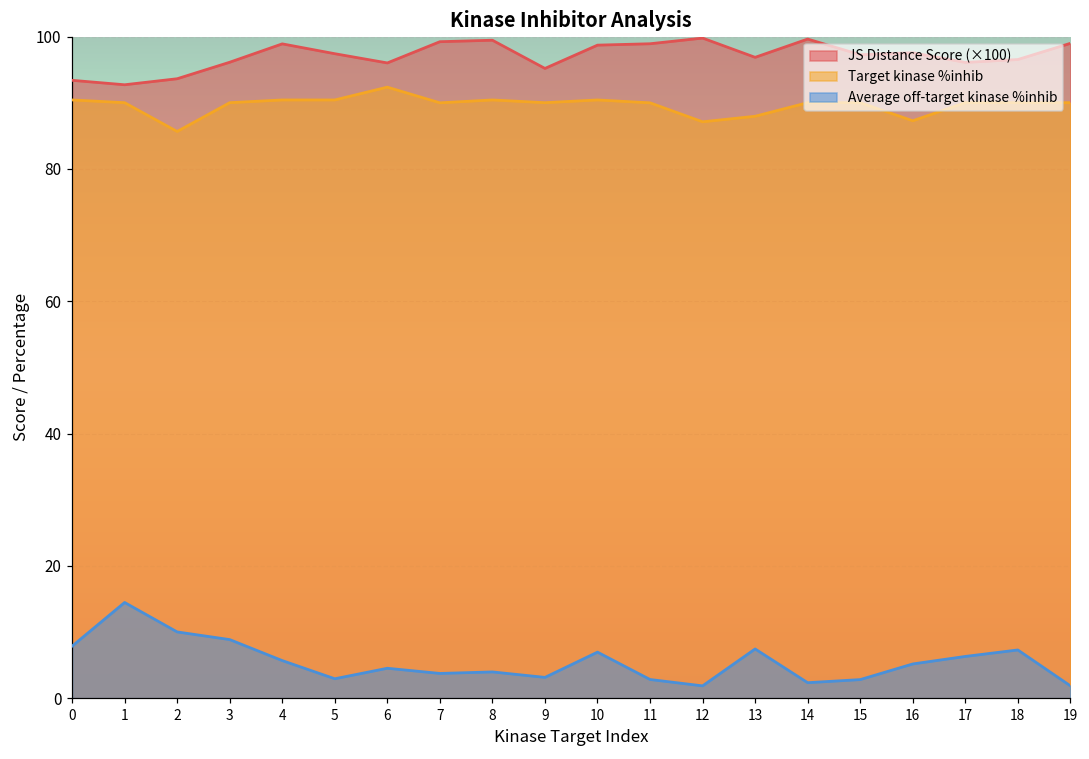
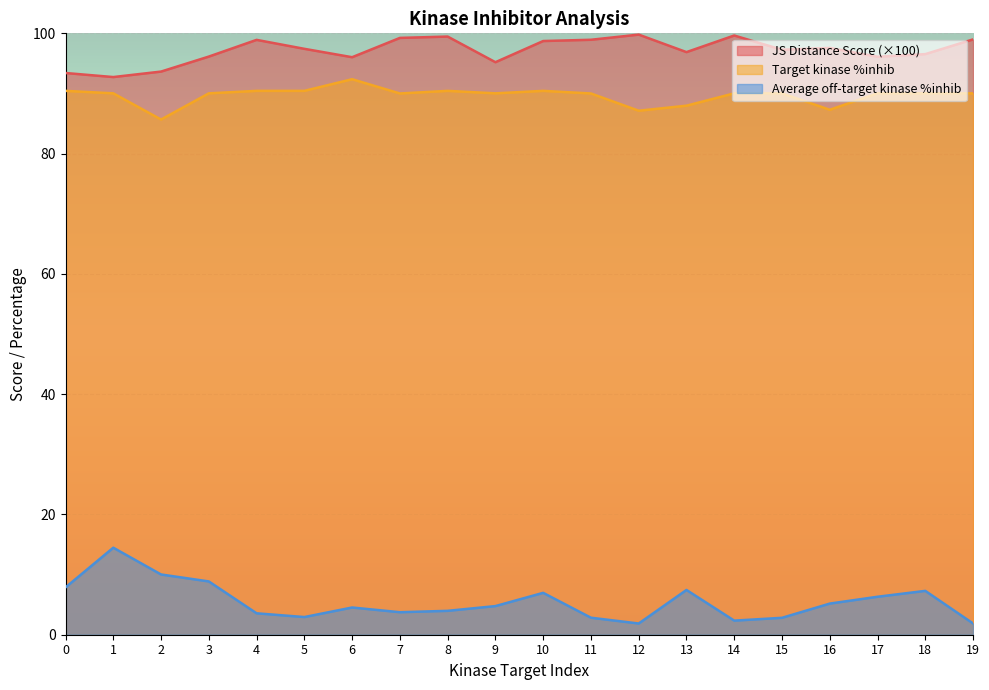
  {
    "JS Distance Score (×100)": {
      "0": 93,
      "1": 93,
      "2": 94,
      "3": 96,
      "4": 99,
      "5": 97,
      "6": 96,
      "7": 99,
      "8": 99,
      "9": 95,
      "10": 99,
      "11": 99,
      "12": 100,
      "13": 97,
      "14": 100,
      "19": 99
    },
    "Target kinase %inhib": {
      "0": 90,
      "1": 90,
      "2": 86,
      "3": 90,
      "4": 90,
      "5": 90,
      "6": 92,
      "7": 90,
      "8": 90,
      "9": 90,
      "10": 90,
      "11": 90,
      "12": 87,
      "13": 88,
      "16": 87,
      "19": 90
    },
    "Average off-target kinase %inhib": {
      "0": 8,
      "1": 14,
      "2": 10,
      "3": 9,
-     "4": 6,
+     "4": 4,
      "5": 3,
      "6": 5,
      "7": 4,
      "8": 4,
-     "9": 3,
+     "9": 5,
      "10": 7,
      "11": 3,
      "12": 2,
      "13": 7,
      "14": 2,
      "15": 3,
      "16": 5,
      "17": 6,
      "18": 7,
      "19": 2
    }
  }
